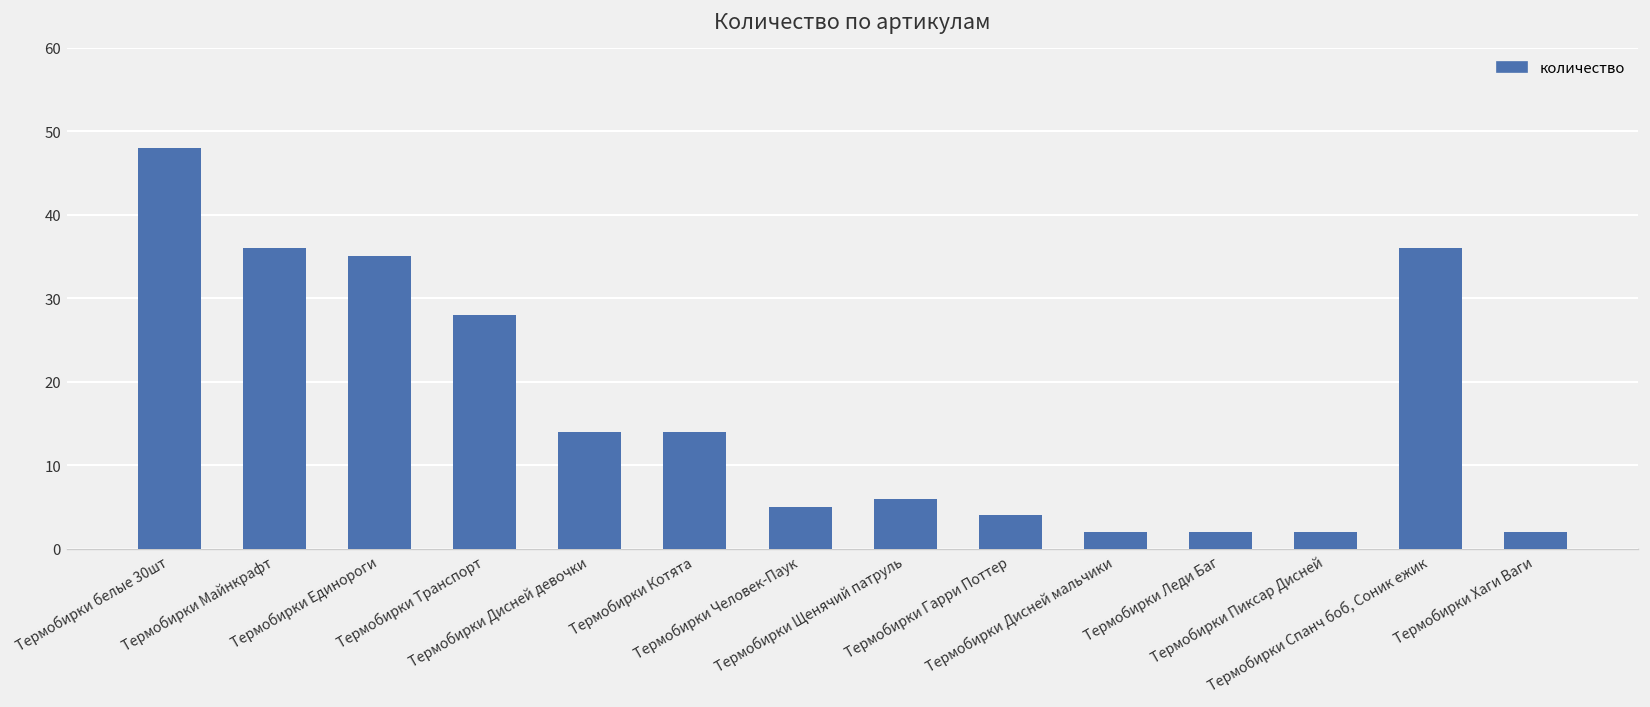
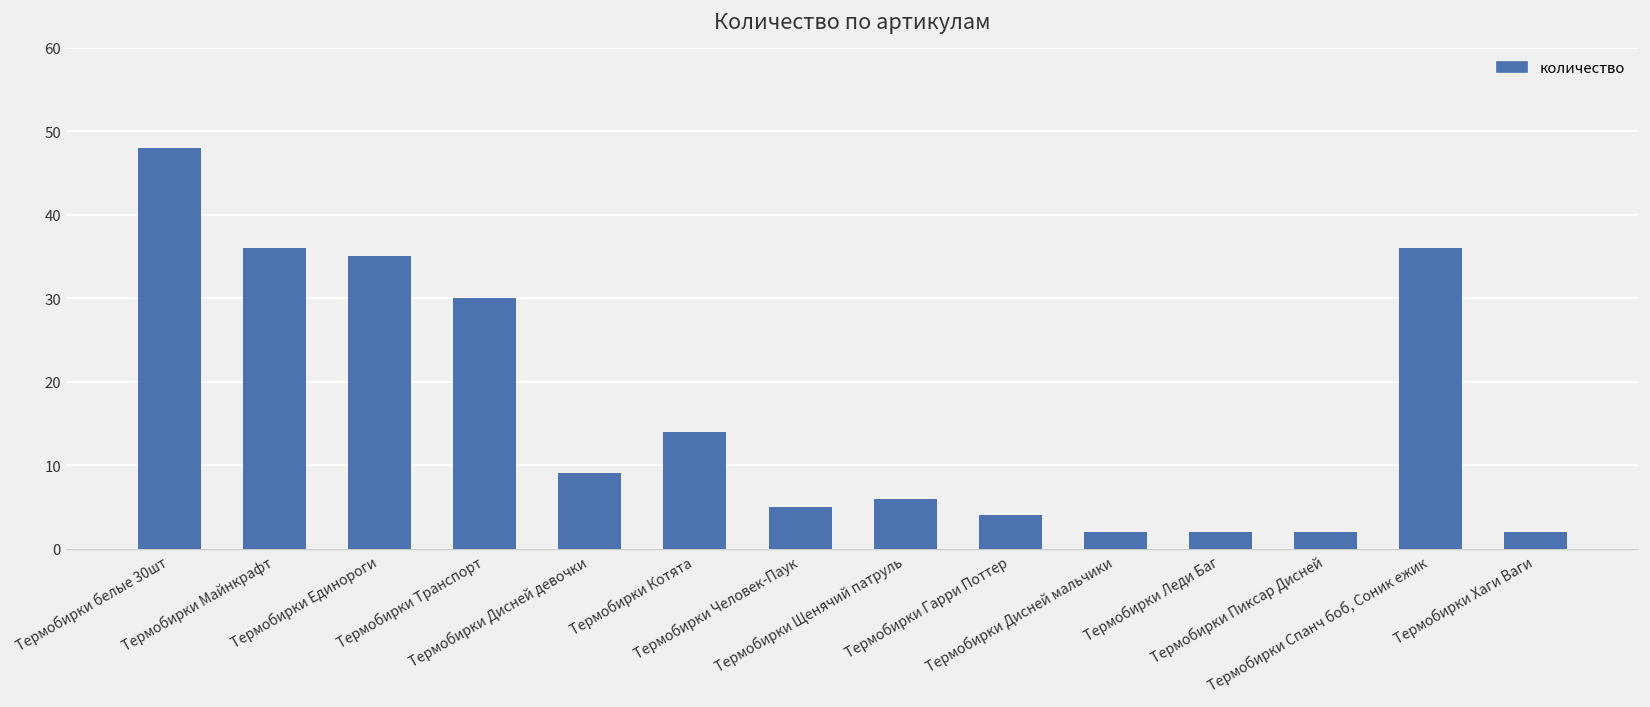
  {
    "Термобирки белые 30шт": 48,
    "Термобирки Майнкрафт": 36,
    "Термобирки Единороги": 35,
-   "Термобирки Транспорт": 28,
-   "Термобирки Дисней девочки": 14,
+   "Термобирки Транспорт": 30,
+   "Термобирки Дисней девочки": 9,
    "Термобирки Котята": 14,
    "Термобирки Человек-Паук": 5,
    "Термобирки Щенячий патруль": 6,
    "Термобирки Гарри Поттер": 4,
    "Термобирки Дисней мальчики": 2,
    "Термобирки Леди Баг": 2,
    "Термобирки Пиксар Дисней": 2,
    "Термобирки Спанч боб, Соник ежик": 36,
    "Термобирки Хаги Ваги": 2
  }
